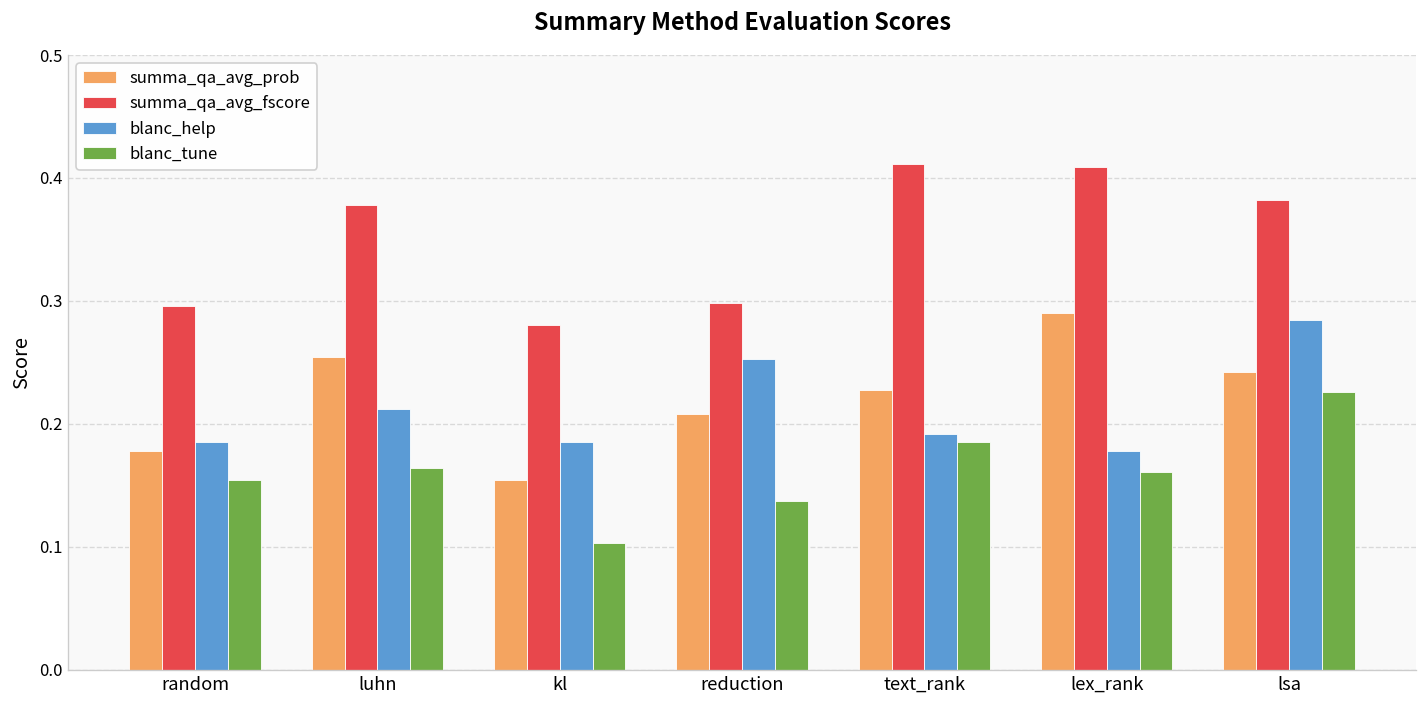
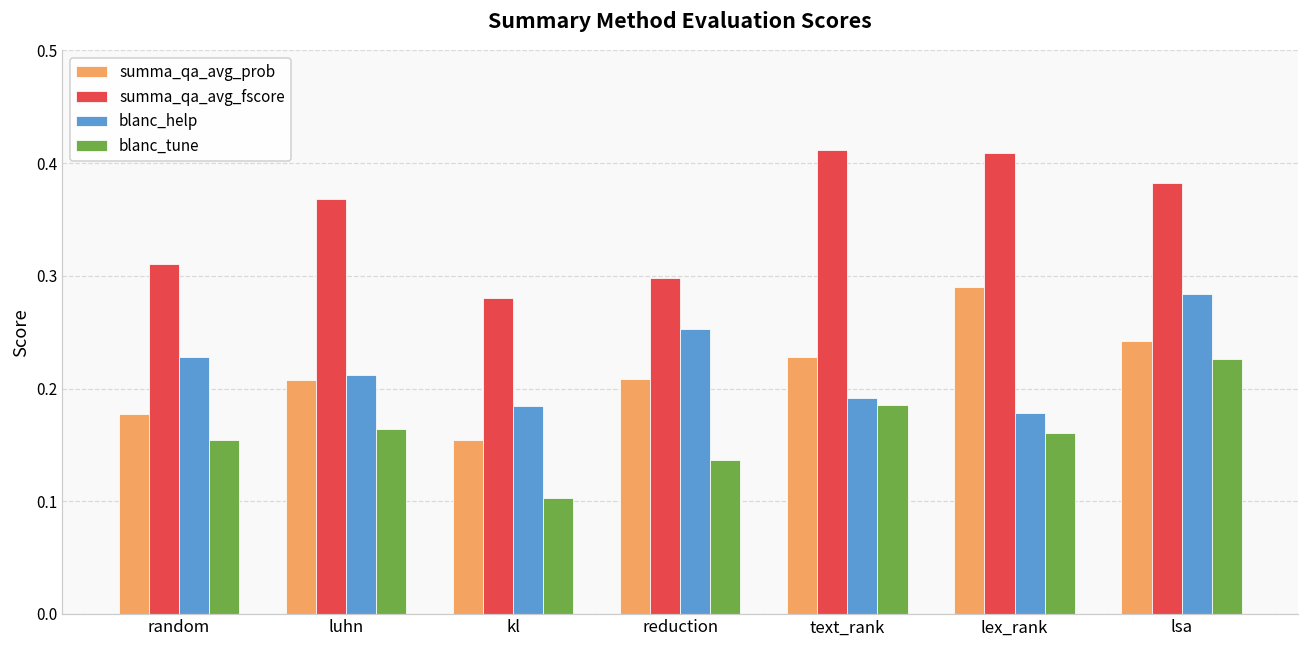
  {
    "summa_qa_avg_prob": {
      "random": 0.178,
-     "luhn": 0.254,
+     "luhn": 0.208,
      "kl": 0.154,
      "reduction": 0.208,
      "text_rank": 0.228,
      "lex_rank": 0.290,
      "lsa": 0.242
    },
    "summa_qa_avg_fscore": {
-     "random": 0.296,
-     "luhn": 0.378,
+     "random": 0.311,
+     "luhn": 0.368,
      "kl": 0.281,
      "reduction": 0.298,
      "text_rank": 0.411,
      "lex_rank": 0.409,
      "lsa": 0.382
    },
    "blanc_help": {
-     "random": 0.185,
+     "random": 0.228,
      "luhn": 0.212,
      "kl": 0.185,
      "reduction": 0.253,
      "text_rank": 0.192,
      "lex_rank": 0.178,
      "lsa": 0.284
    },
    "blanc_tune": {
      "random": 0.154,
      "luhn": 0.164,
      "kl": 0.103,
      "reduction": 0.137,
      "text_rank": 0.185,
      "lex_rank": 0.161,
      "lsa": 0.226
    }
  }
